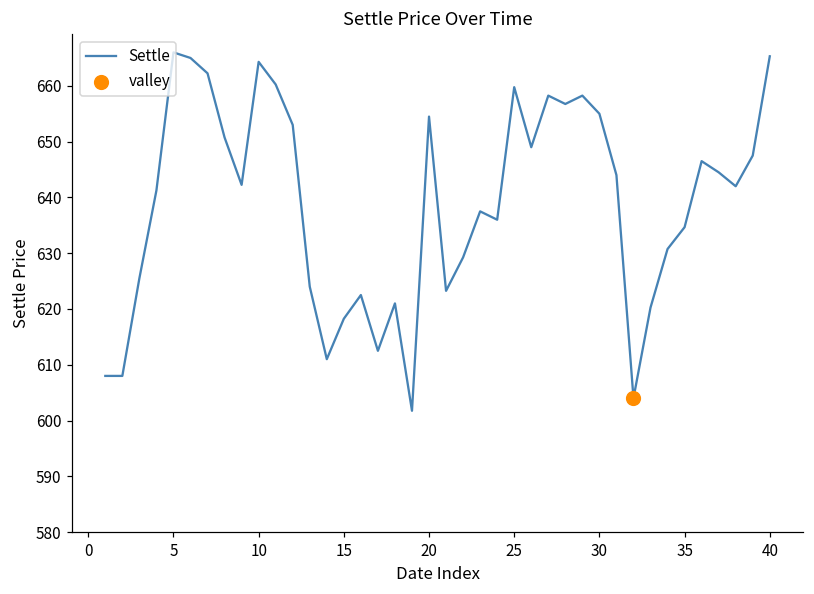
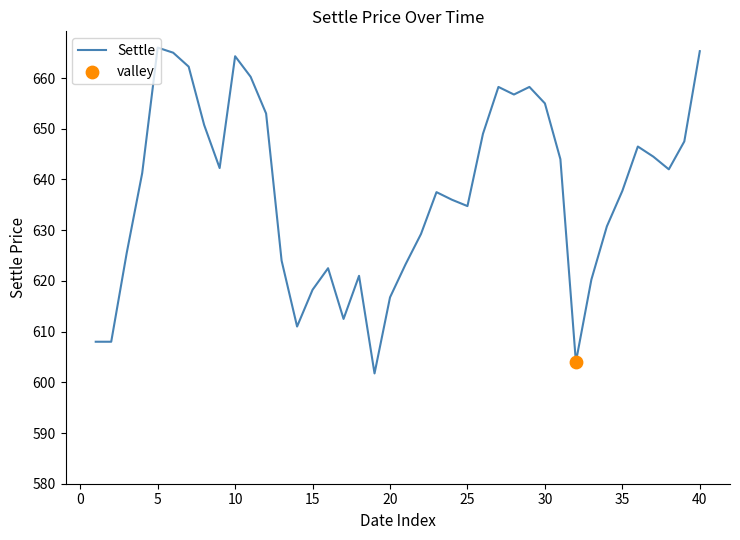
  {
    "Settle": {
      "10": 664,
      "15": 618,
-     "20": 654,
-     "25": 660,
+     "20": 617,
+     "25": 635,
      "30": 655,
-     "35": 635,
+     "35": 638,
      "40": 665
    }
  }
